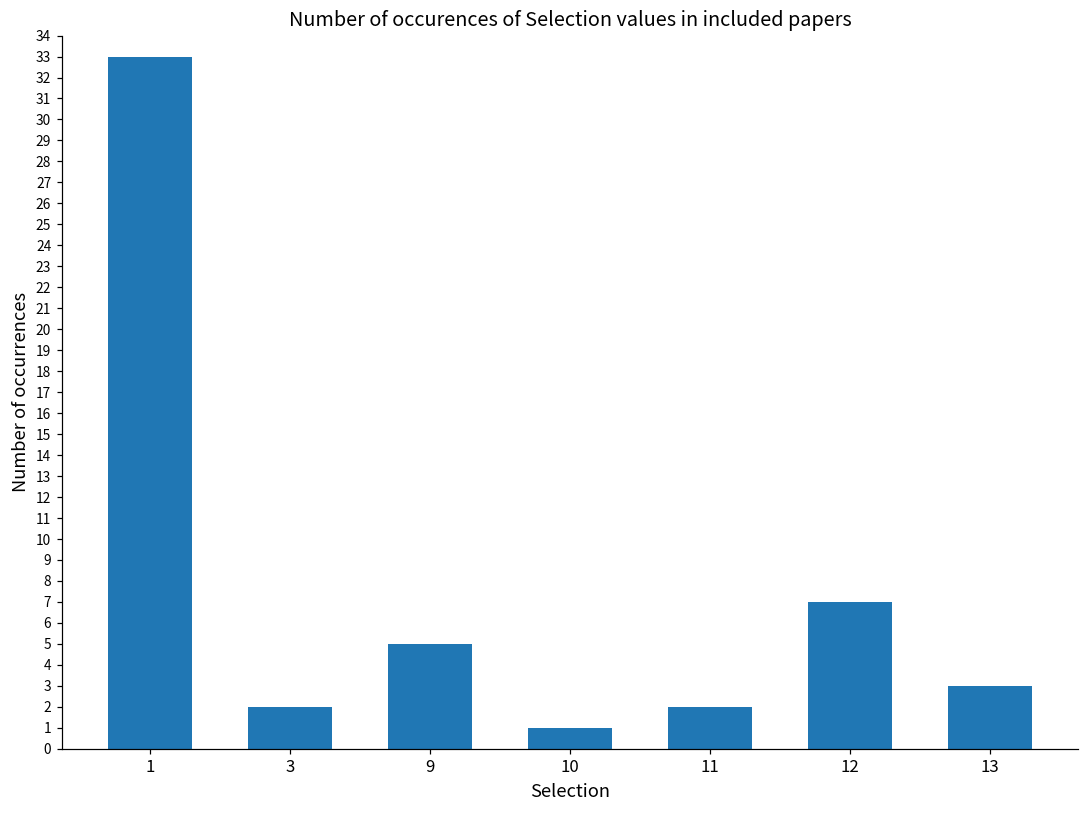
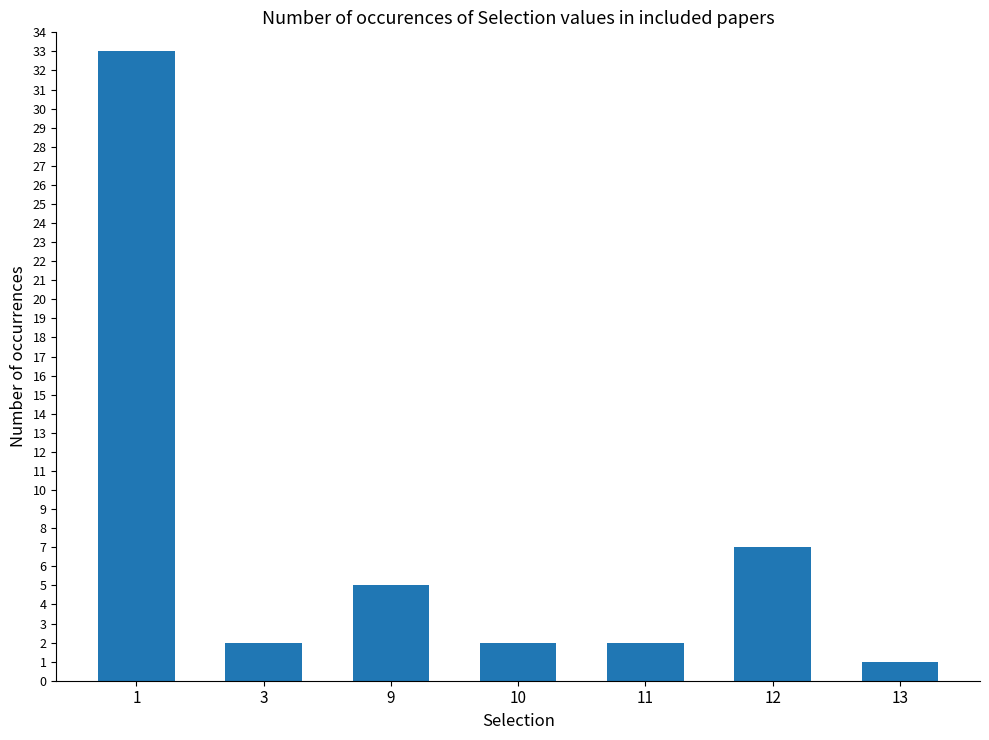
  {
    "1": 33,
    "3": 2,
    "9": 5,
-   "10": 1,
+   "10": 2,
    "11": 2,
    "12": 7,
-   "13": 3
+   "13": 1
  }
